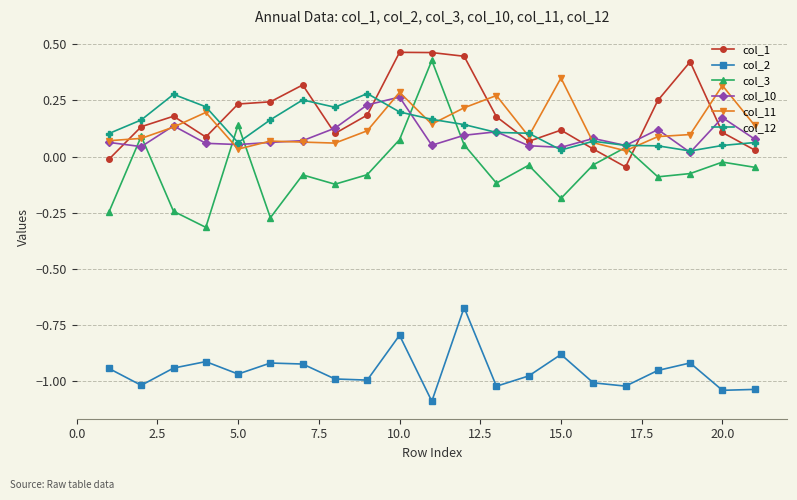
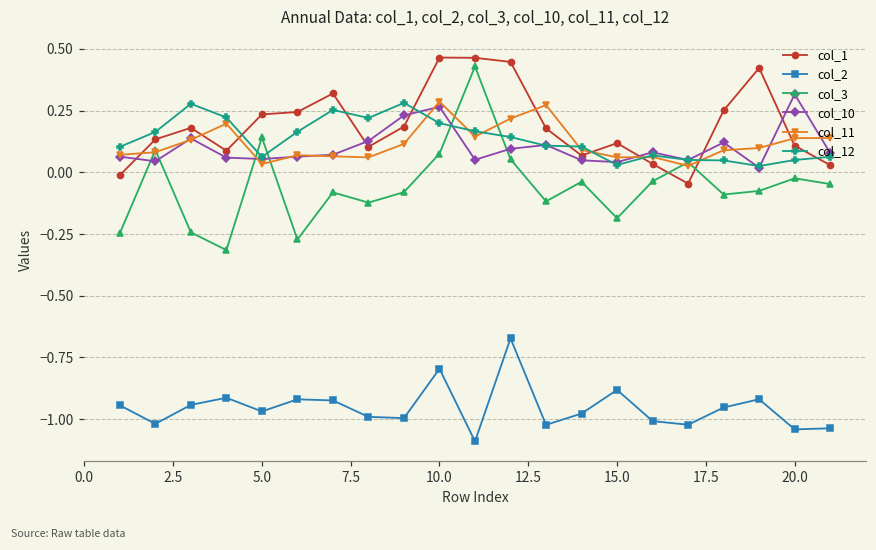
  {
    "col_1": {
      "5.0": 0.23,
      "10.0": 0.46,
      "15.0": 0.12,
      "20.0": 0.11
    },
    "col_2": {
      "5.0": -0.97,
      "10.0": -0.80,
      "15.0": -0.88,
      "20.0": -1.04
    },
    "col_10": {
      "10.0": 0.27,
      "15.0": 0.04,
-     "20.0": 0.17
+     "20.0": 0.32
    },
    "col_11": {
      "5.0": 0.03,
      "10.0": 0.29,
-     "15.0": 0.35,
-     "20.0": 0.32
+     "15.0": 0.06,
+     "20.0": 0.14
    }
  }
